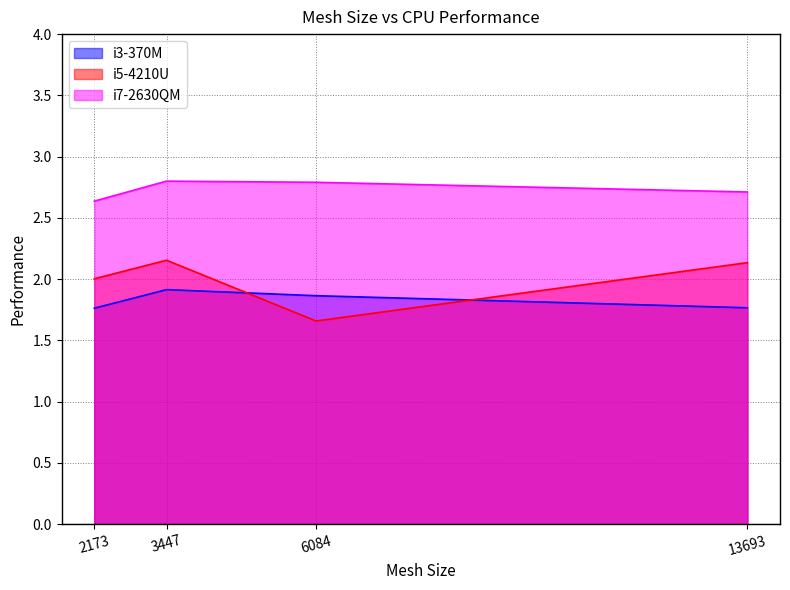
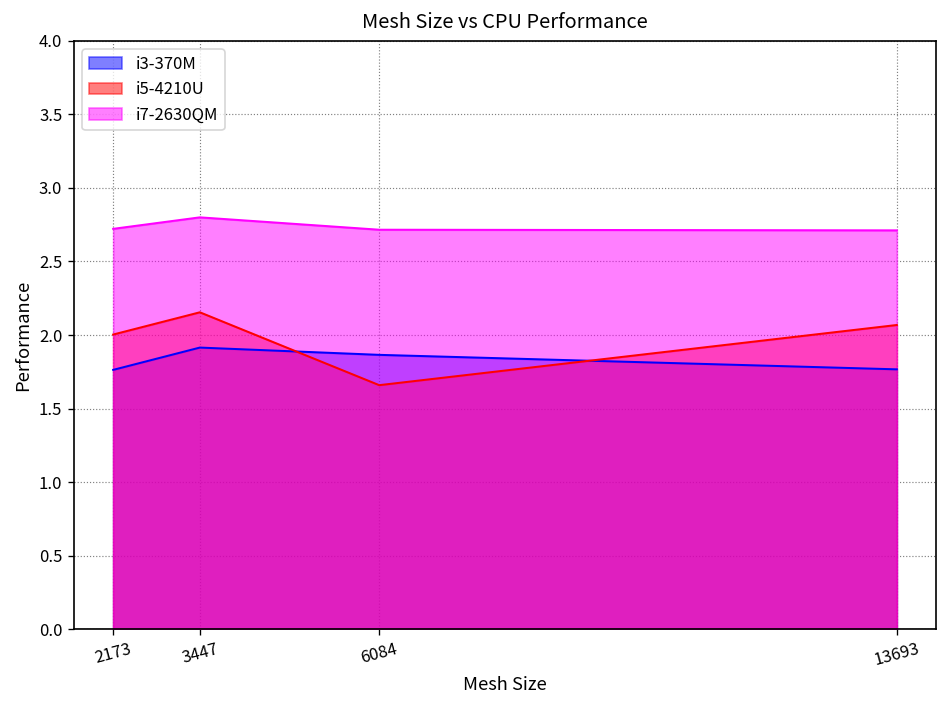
  {
    "i3-370M": {
      "2173": 1.76,
      "3447": 1.91,
      "6084": 1.87,
      "13693": 1.77
    },
    "i5-4210U": {
      "2173": 2.00,
      "3447": 2.15,
      "6084": 1.66,
-     "13693": 2.13
+     "13693": 2.07
    },
    "i7-2630QM": {
-     "2173": 2.64,
+     "2173": 2.72,
      "3447": 2.80,
-     "6084": 2.79,
+     "6084": 2.72,
      "13693": 2.71
    }
  }
